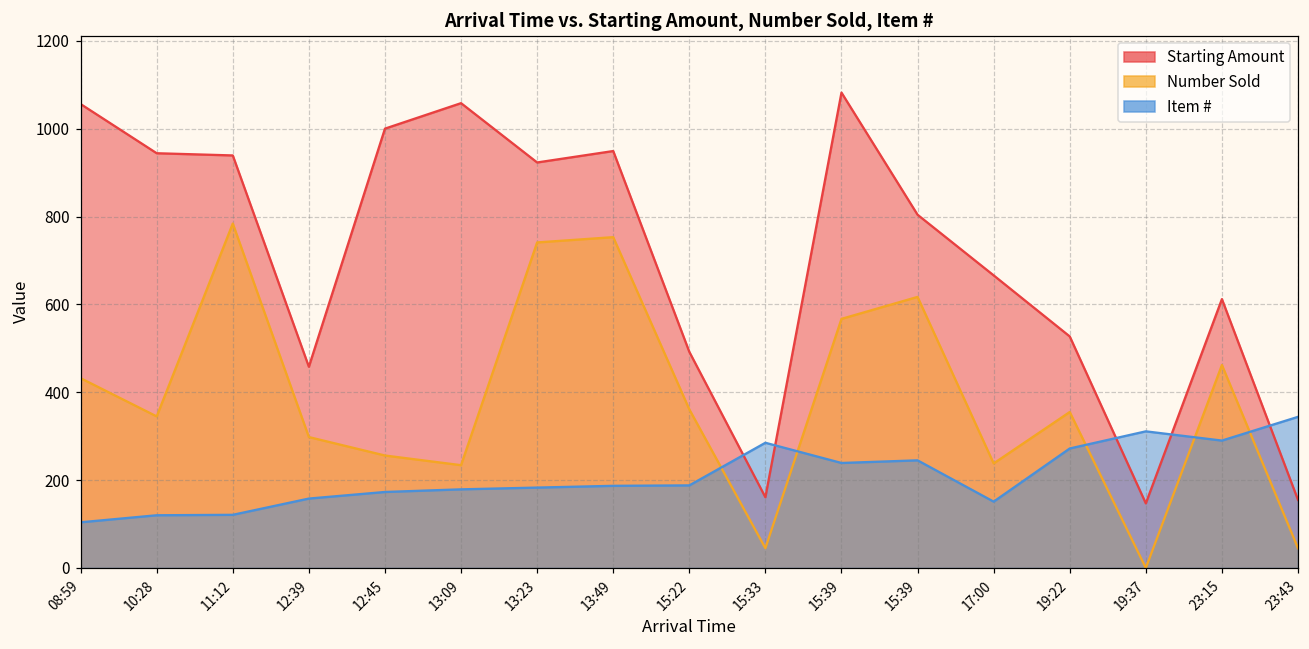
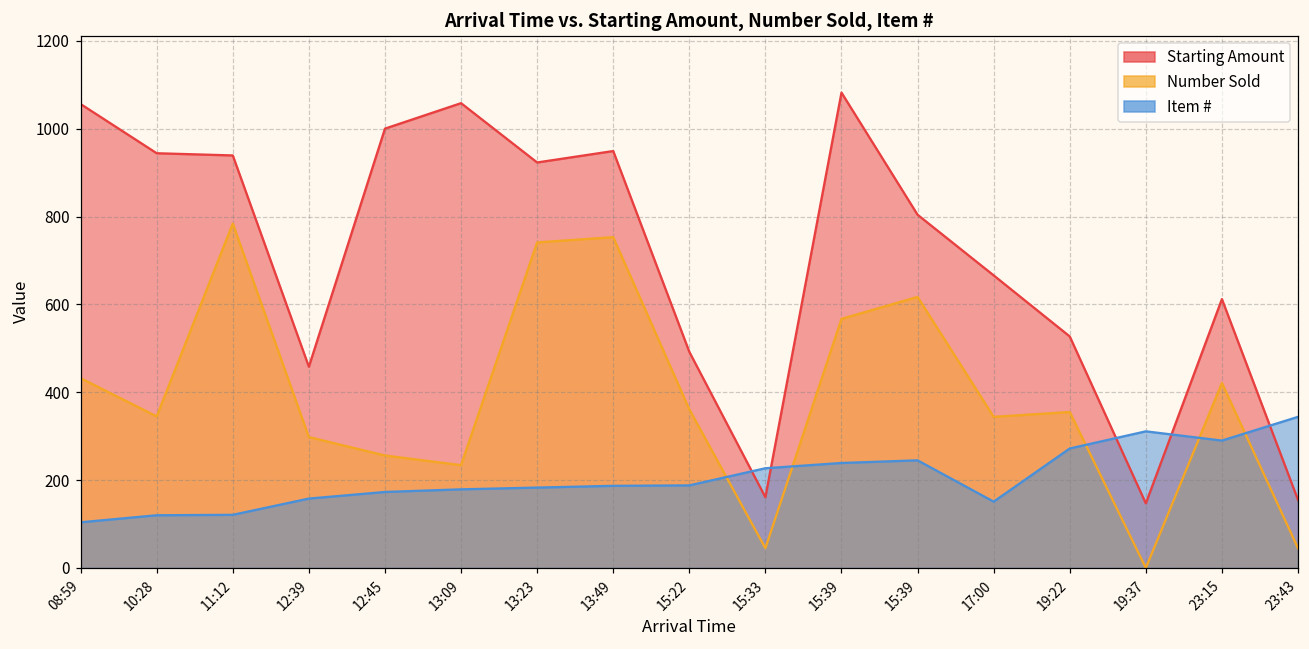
  {
    "Starting Amount": {
      "08:59": 1060,
      "10:28": 940,
      "11:12": 940,
      "12:39": 460,
      "12:45": 1000,
      "13:09": 1060,
      "13:23": 920,
      "13:49": 950,
      "15:22": 490,
      "15:33": 160,
      "17:00": 670,
      "19:22": 530,
      "19:37": 150,
      "23:15": 610,
      "23:43": 160
    },
    "Number Sold": {
      "08:59": 430,
      "10:28": 350,
      "11:12": 780,
      "12:39": 300,
      "12:45": 260,
      "13:09": 230,
      "13:23": 740,
      "13:49": 750,
      "15:22": 360,
      "15:33": 50,
-     "17:00": 240,
+     "17:00": 340,
      "19:22": 360,
      "19:37": 0,
-     "23:15": 460,
+     "23:15": 420,
      "23:43": 50
    },
    "Item #": {
      "08:59": 100,
      "10:28": 120,
      "11:12": 120,
      "12:39": 160,
      "12:45": 170,
      "13:09": 180,
      "13:23": 180,
      "13:49": 190,
      "15:22": 190,
-     "15:33": 290,
+     "15:33": 230,
      "17:00": 150,
      "19:22": 270,
      "19:37": 310,
      "23:15": 290,
      "23:43": 340
    }
  }
